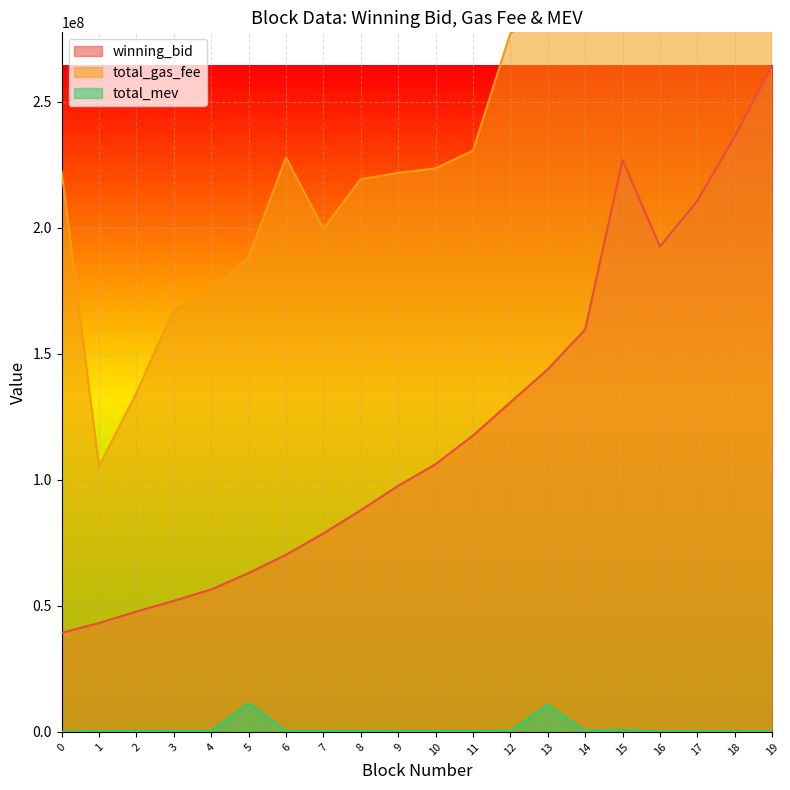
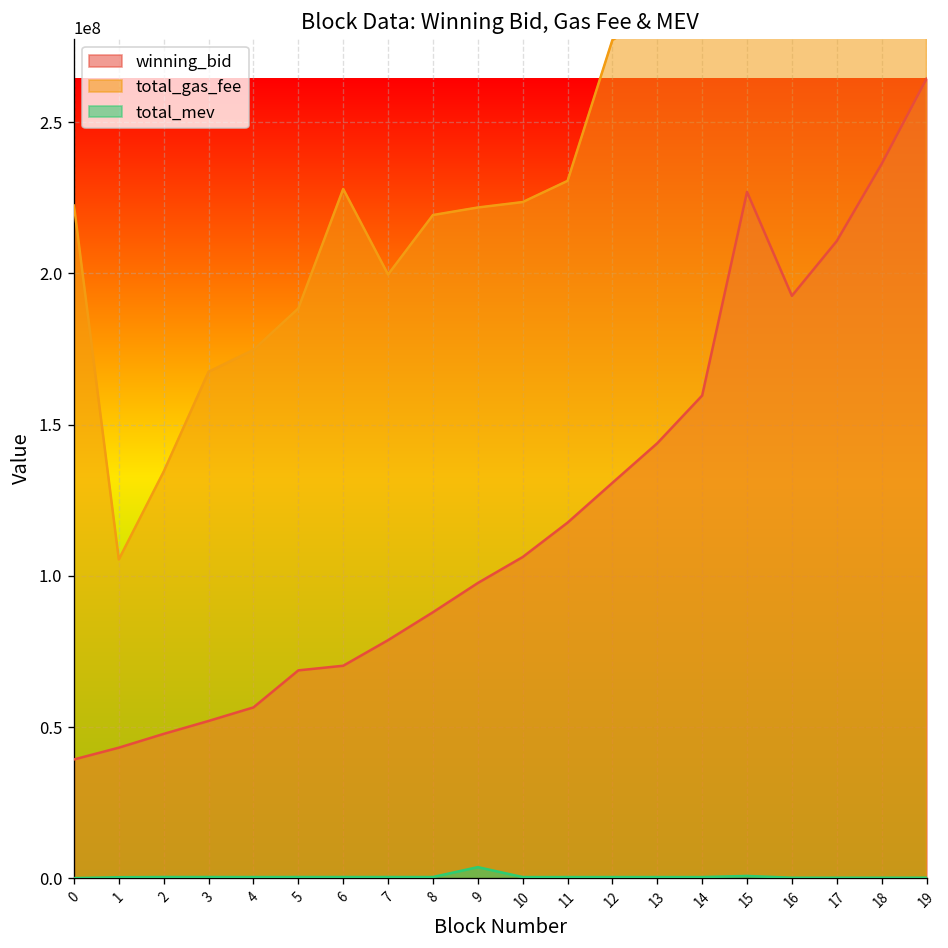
  {
    "winning_bid": {
      "0": 39000000,
      "1": 43000000,
      "2": 48000000,
      "3": 52000000,
      "4": 57000000,
-     "5": 63000000,
+     "5": 69000000,
      "6": 70000000,
      "7": 79000000,
      "8": 88000000,
      "9": 98000000,
      "10": 106000000,
      "11": 118000000,
      "12": 131000000,
      "13": 144000000,
      "14": 160000000,
      "15": 227000000,
      "16": 193000000,
      "17": 211000000,
      "18": 236000000,
      "19": 264000000
    },
    "total_gas_fee": {
      "0": 222000000,
      "1": 105000000,
      "2": 134000000,
      "3": 168000000,
      "4": 175000000,
      "5": 188000000,
      "6": 228000000,
      "7": 200000000,
      "8": 219000000,
      "9": 222000000,
      "10": 224000000,
      "11": 231000000,
      "12": 277000000
    },
    "total_mev": {
      "0": 0,
      "1": 0,
      "2": 0,
      "3": 0,
      "4": 0,
-     "5": 11000000,
+     "5": 0,
      "6": 0,
      "7": 0,
      "8": 0,
-     "9": 0,
+     "9": 4000000,
      "10": 0,
      "11": 0,
      "12": 0,
-     "13": 11000000,
+     "13": 0,
      "14": 0,
      "15": 1000000,
      "16": 0,
      "17": 0,
      "18": 0,
      "19": 0
    }
  }
